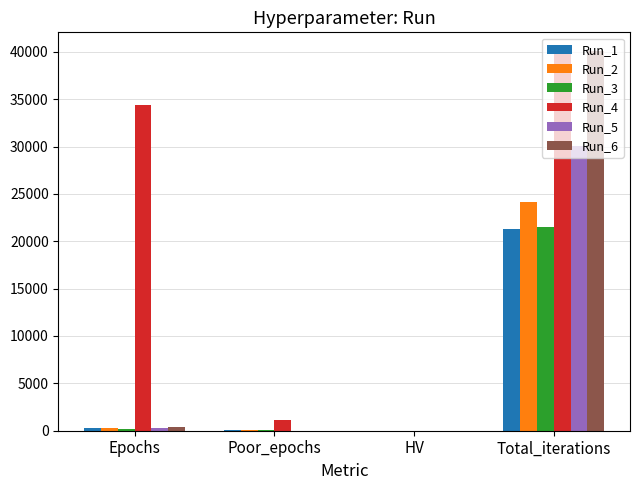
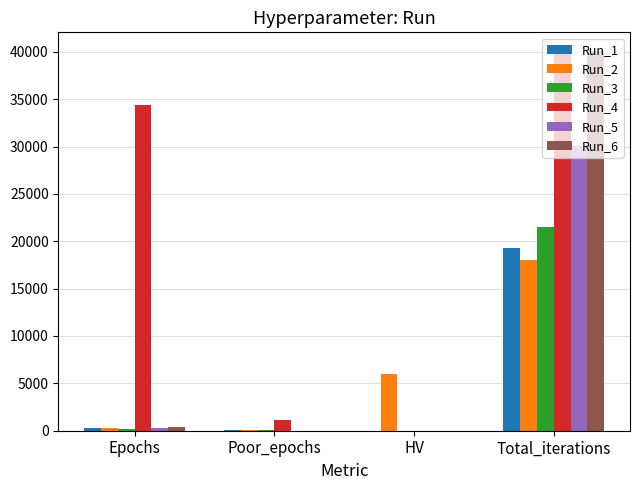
  {
    "Run_1": {
-     "Total_iterations": 21000
+     "Total_iterations": 19000
    },
    "Run_2": {
-     "HV": 0,
-     "Total_iterations": 24000
+     "HV": 6000,
+     "Total_iterations": 18000
    },
    "Run_3": {
      "Total_iterations": 22000
    },
    "Run_4": {
      "Epochs": 34000,
      "Poor_epochs": 1000
    },
    "Run_5": {
      "Epochs": 0
    },
    "Run_6": {
      "Epochs": 0,
      "Poor_epochs": 0
    }
  }
